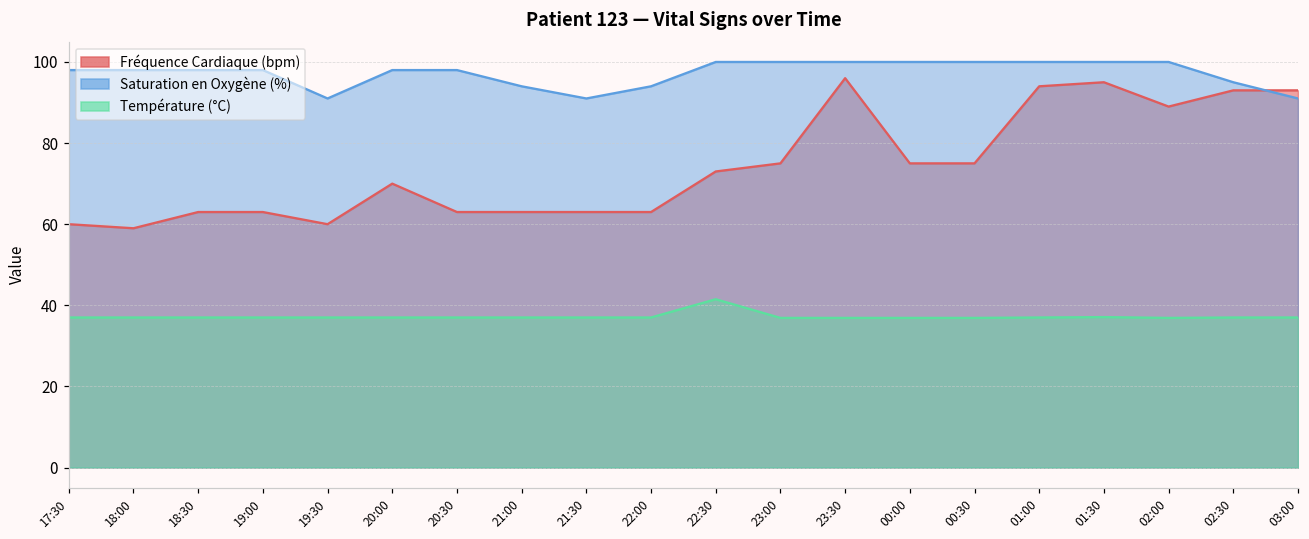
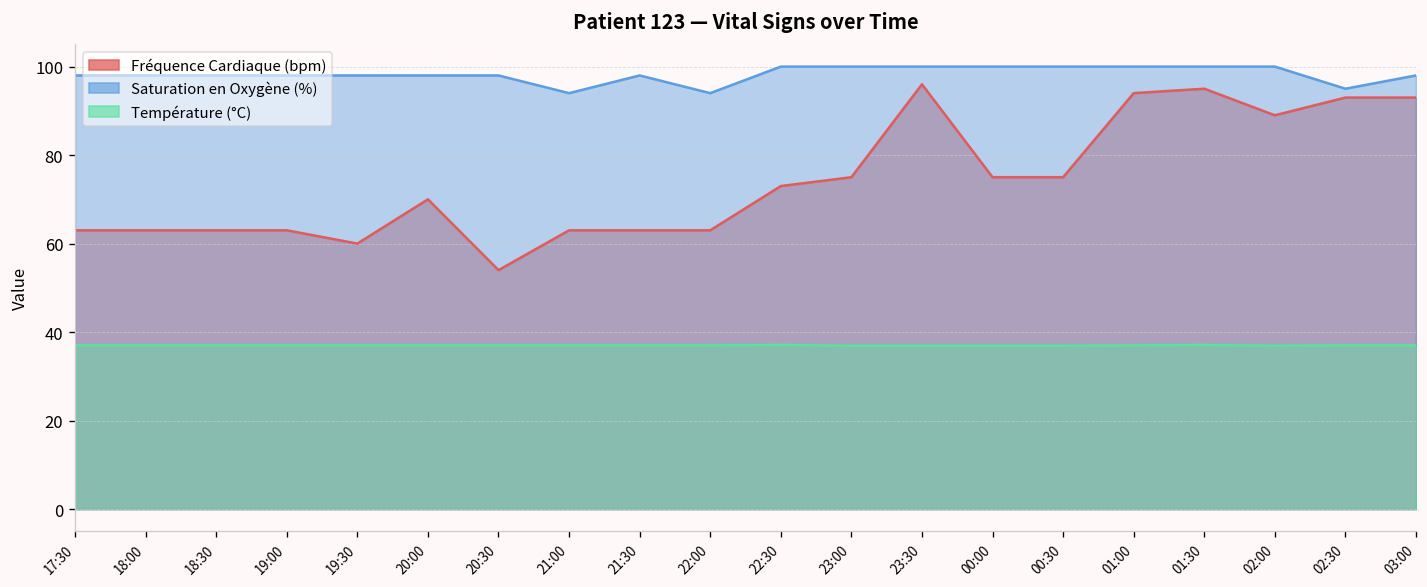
  {
    "Fréquence Cardiaque (bpm)": {
-     "17:30": 60,
-     "18:00": 59,
+     "17:30": 63,
+     "18:00": 63,
      "18:30": 63,
      "19:00": 63,
      "19:30": 60,
      "20:00": 70,
-     "20:30": 63,
+     "20:30": 54,
      "21:00": 63,
      "21:30": 63,
      "22:00": 63,
      "22:30": 73,
      "23:00": 75,
      "23:30": 96,
      "00:00": 75,
      "00:30": 75,
      "01:00": 94,
      "01:30": 95,
      "02:00": 89,
      "02:30": 93,
      "03:00": 93
    },
    "Saturation en Oxygène (%)": {
      "17:30": 98,
-     "19:30": 91,
+     "19:30": 98,
      "20:00": 98,
      "20:30": 98,
      "21:00": 94,
-     "21:30": 91,
+     "21:30": 98,
      "22:00": 94,
      "22:30": 100,
      "23:00": 100,
      "23:30": 100,
      "00:00": 100,
      "00:30": 100,
      "01:00": 100,
      "01:30": 100,
      "02:00": 100,
      "02:30": 95,
-     "03:00": 91
+     "03:00": 98
    },
    "Température (°C)": {
      "17:30": 37,
      "18:00": 37,
      "18:30": 37,
      "19:00": 37,
      "19:30": 37,
      "20:00": 37,
      "20:30": 37,
      "21:00": 37,
      "21:30": 37,
      "22:00": 37,
-     "22:30": 42,
+     "22:30": 37,
      "23:00": 37,
      "23:30": 37,
      "00:00": 37,
      "00:30": 37,
      "01:00": 37,
      "01:30": 37,
      "02:00": 37,
      "02:30": 37,
      "03:00": 37
    }
  }
